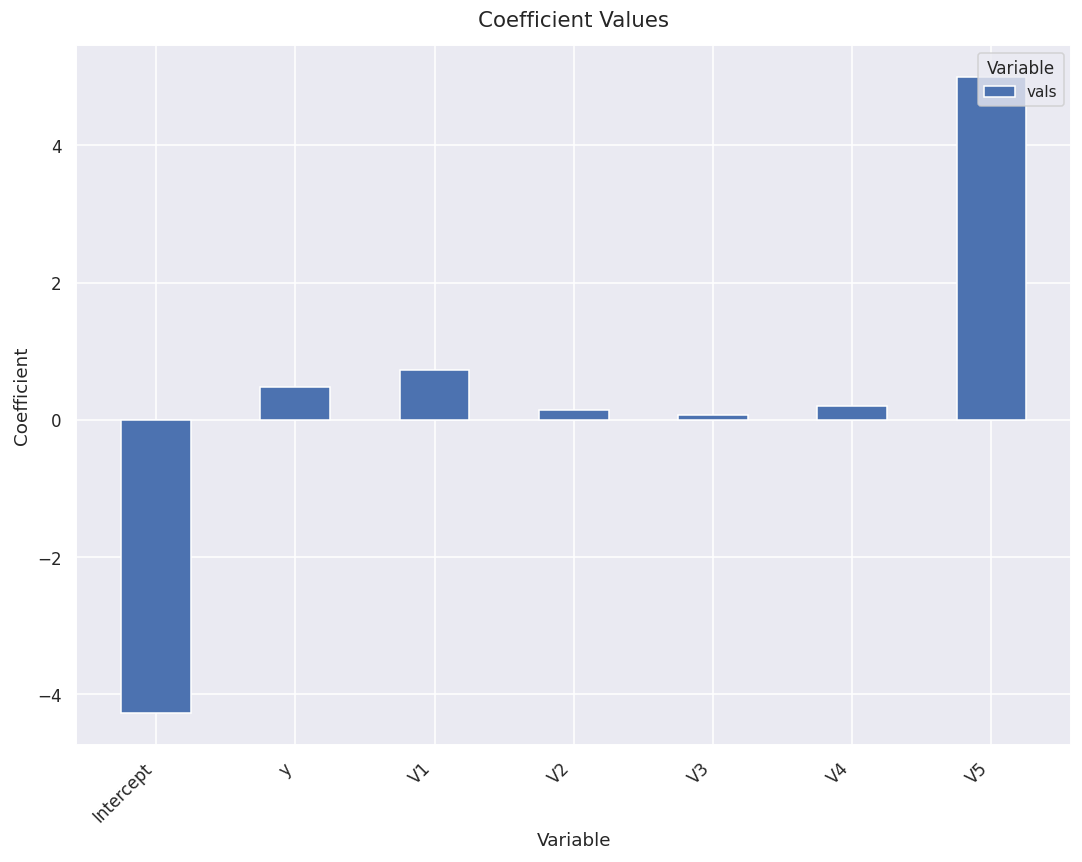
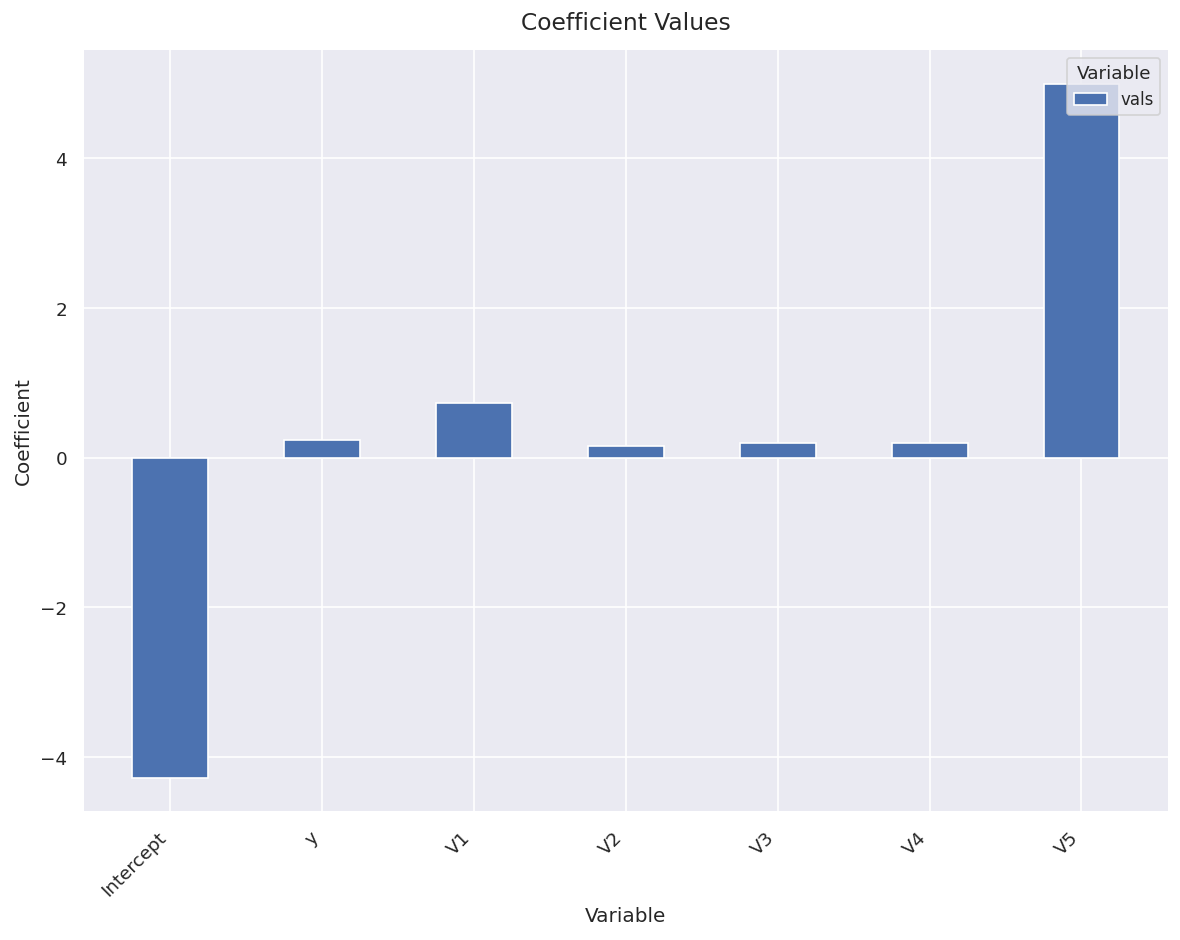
  {
    "Intercept": -4.3,
-   "y": 0.5,
+   "y": 0.2,
    "V1": 0.7,
    "V2": 0.2,
-   "V3": 0.1,
+   "V3": 0.2,
    "V4": 0.2
  }
